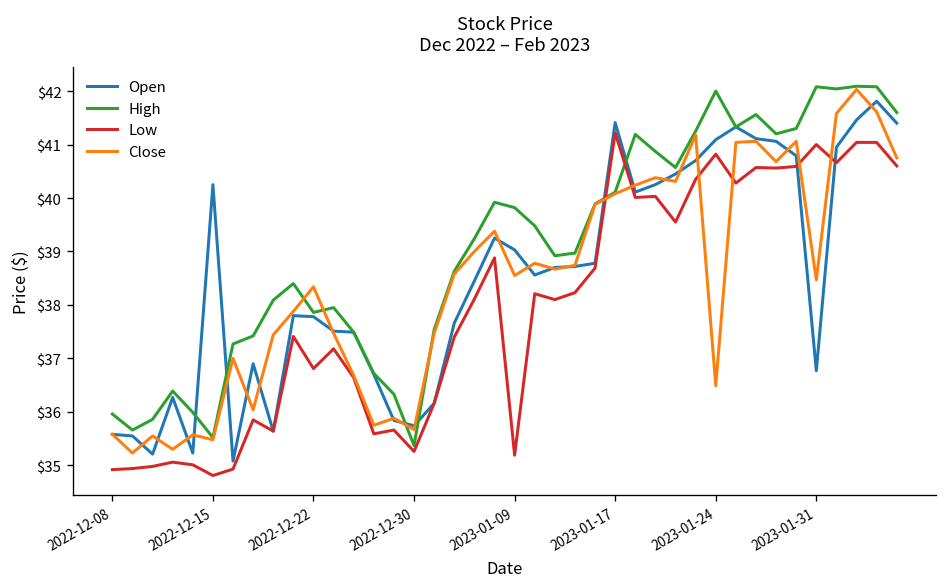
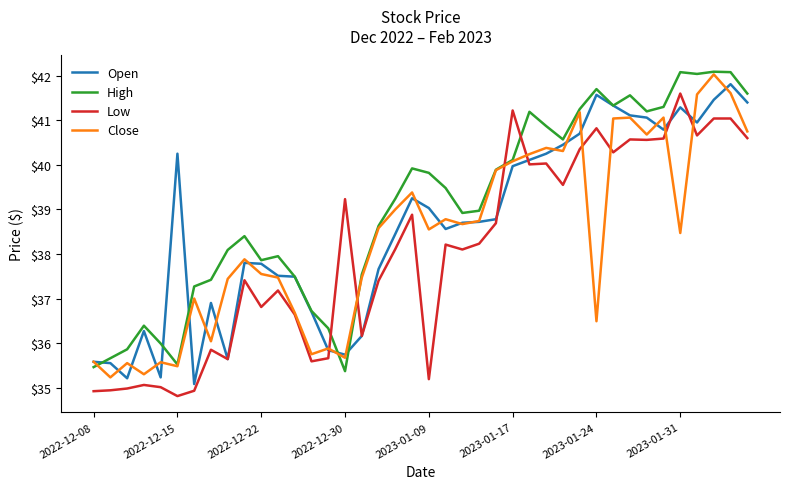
  {
    "Open": {
      "2022-12-15": "$40.3",
      "2022-12-22": "$37.8",
      "2022-12-30": "$35.7",
      "2023-01-09": "$39.0",
-     "2023-01-17": "$41.4",
-     "2023-01-24": "$41.1",
-     "2023-01-31": "$36.8"
+     "2023-01-17": "$40.0",
+     "2023-01-24": "$41.6",
+     "2023-01-31": "$41.3"
    },
    "High": {
-     "2022-12-08": "$36.0",
+     "2022-12-08": "$35.5",
      "2022-12-22": "$37.9",
      "2022-12-30": "$35.4",
      "2023-01-09": "$39.8",
-     "2023-01-24": "$42.0",
+     "2023-01-24": "$41.7",
      "2023-01-31": "$42.1"
    },
    "Low": {
      "2022-12-08": "$34.9",
      "2022-12-15": "$34.8",
      "2022-12-22": "$36.8",
-     "2022-12-30": "$35.3",
+     "2022-12-30": "$39.2",
      "2023-01-09": "$35.2",
      "2023-01-17": "$41.2",
      "2023-01-24": "$40.8",
-     "2023-01-31": "$41.0"
+     "2023-01-31": "$41.6"
    },
    "Close": {
-     "2022-12-22": "$38.3",
+     "2022-12-22": "$37.6",
      "2022-12-30": "$35.7",
      "2023-01-09": "$38.6",
      "2023-01-24": "$36.5",
      "2023-01-31": "$38.5"
    }
  }
